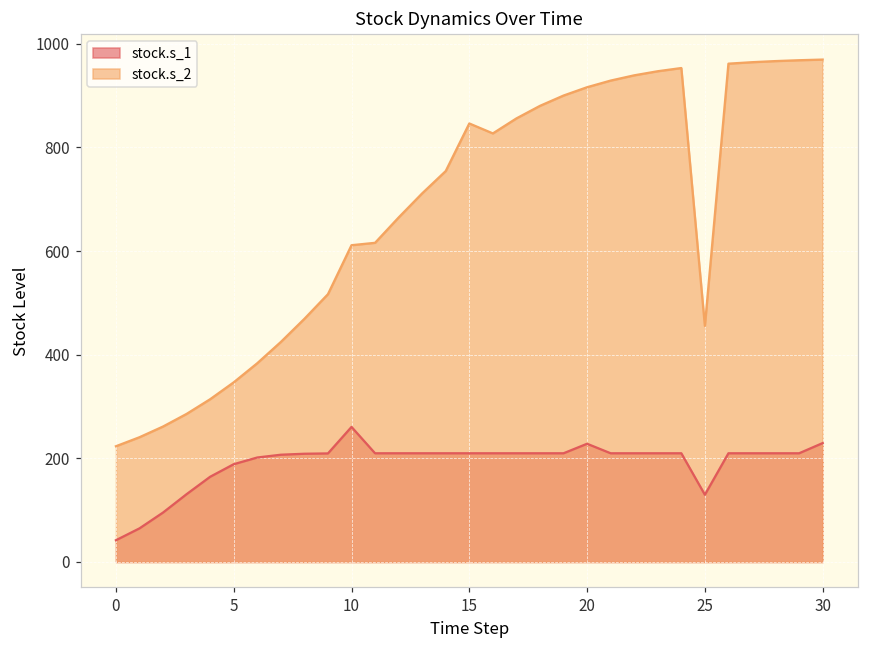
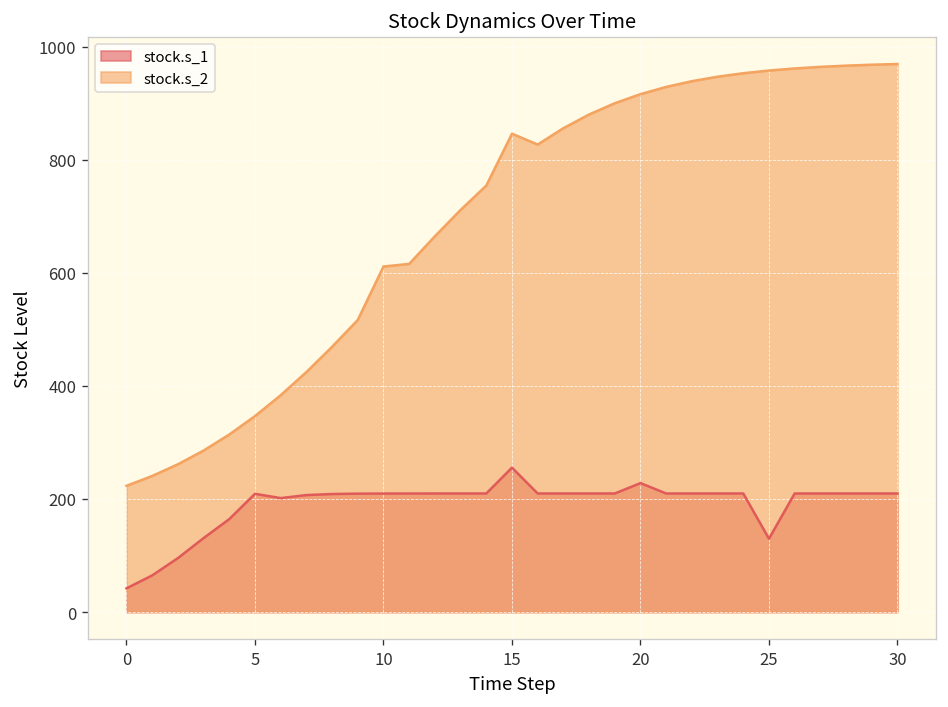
  {
    "stock.s_1": {
      "0": 40,
-     "5": 190,
-     "10": 260,
-     "15": 210,
+     "5": 210,
+     "10": 210,
+     "15": 260,
      "20": 230,
      "25": 130,
-     "30": 230
+     "30": 210
    },
    "stock.s_2": {
      "0": 220,
      "5": 350,
      "10": 610,
      "15": 850,
      "20": 920,
-     "25": 460,
+     "25": 960,
      "30": 970
    }
  }
